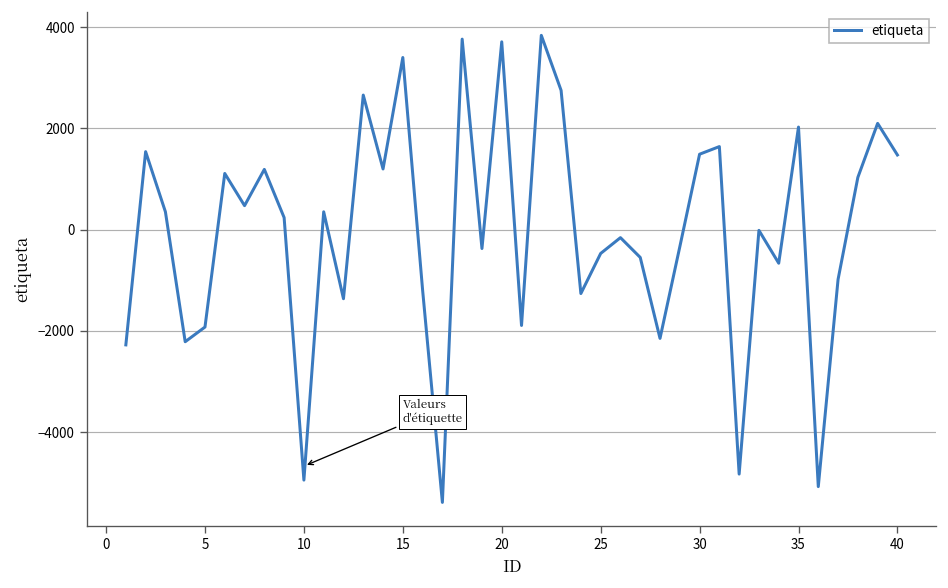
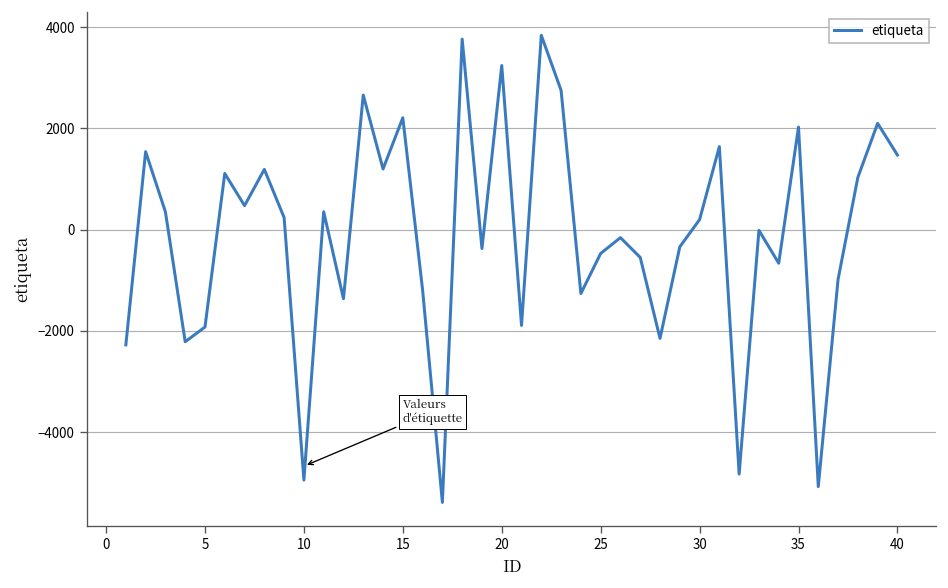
  {
    "5": -1900,
    "10": -4900,
-   "15": 3400,
-   "20": 3700,
+   "15": 2200,
+   "20": 3200,
    "25": -500,
-   "30": 1500,
+   "30": 200,
    "35": 2000,
    "40": 1500
  }
